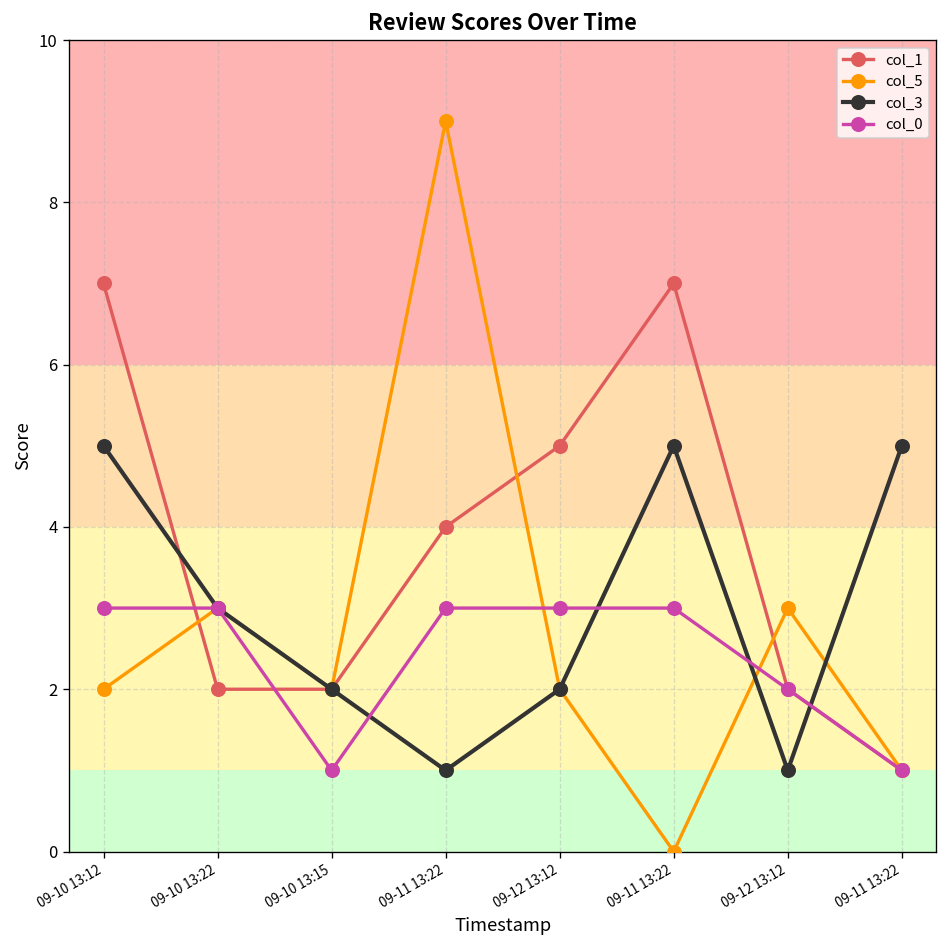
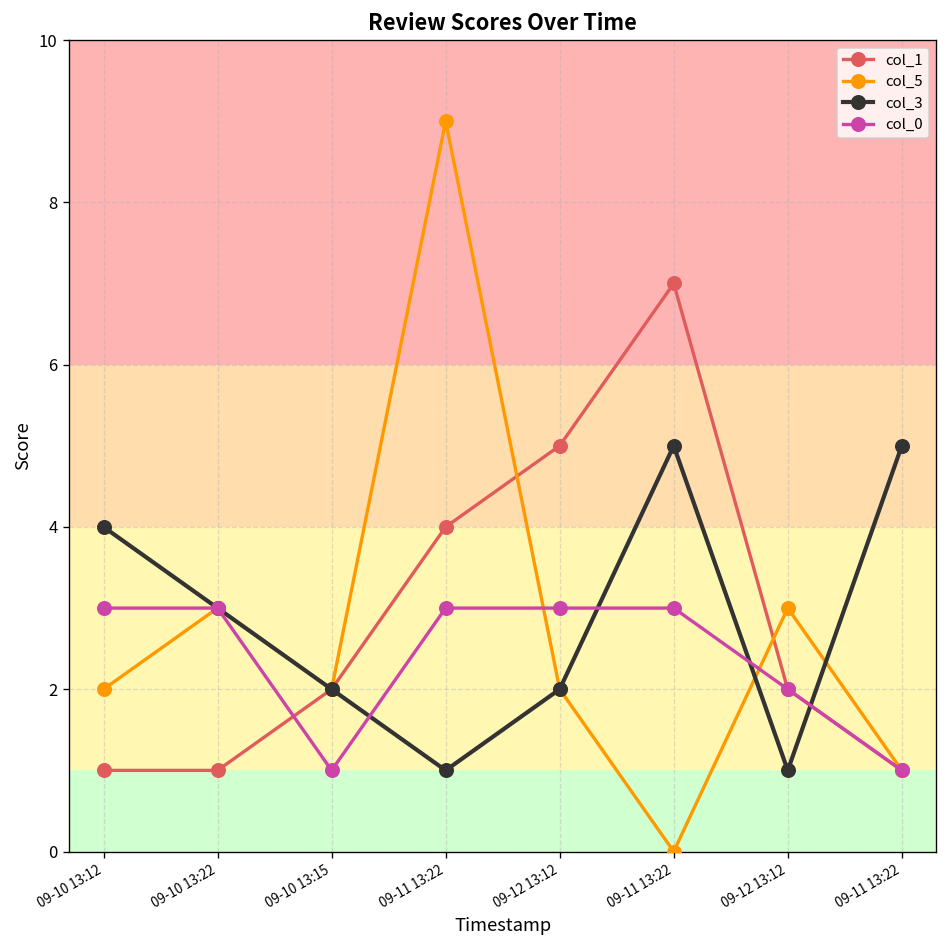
  {
    "col_1": {
-     "09-10 13:12": 7,
-     "09-10 13:22": 2
+     "09-10 13:12": 1,
+     "09-10 13:22": 1
    },
    "col_5": {
      "09-10 13:12": 2
    },
    "col_3": {
-     "09-10 13:12": 5
+     "09-10 13:12": 4
    },
    "col_0": {
      "09-10 13:12": 3,
      "09-10 13:15": 1
    }
  }
